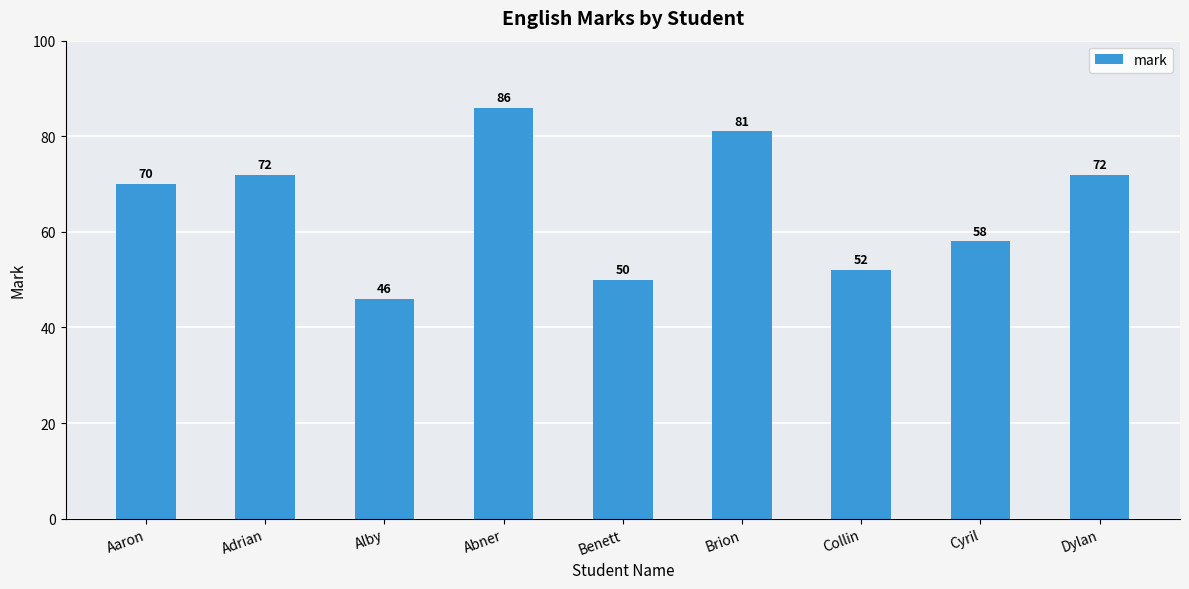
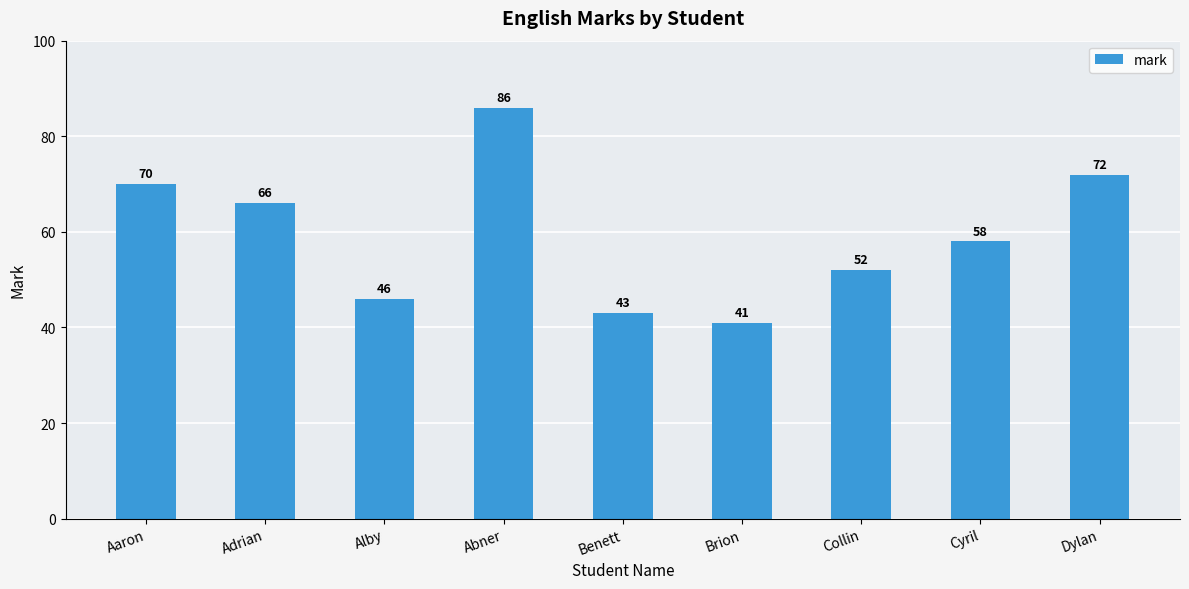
  {
    "Aaron": 70,
-   "Adrian": 72,
+   "Adrian": 66,
    "Alby": 46,
    "Abner": 86,
-   "Benett": 50,
-   "Brion": 81,
+   "Benett": 43,
+   "Brion": 41,
    "Collin": 52,
    "Cyril": 58,
    "Dylan": 72
  }
